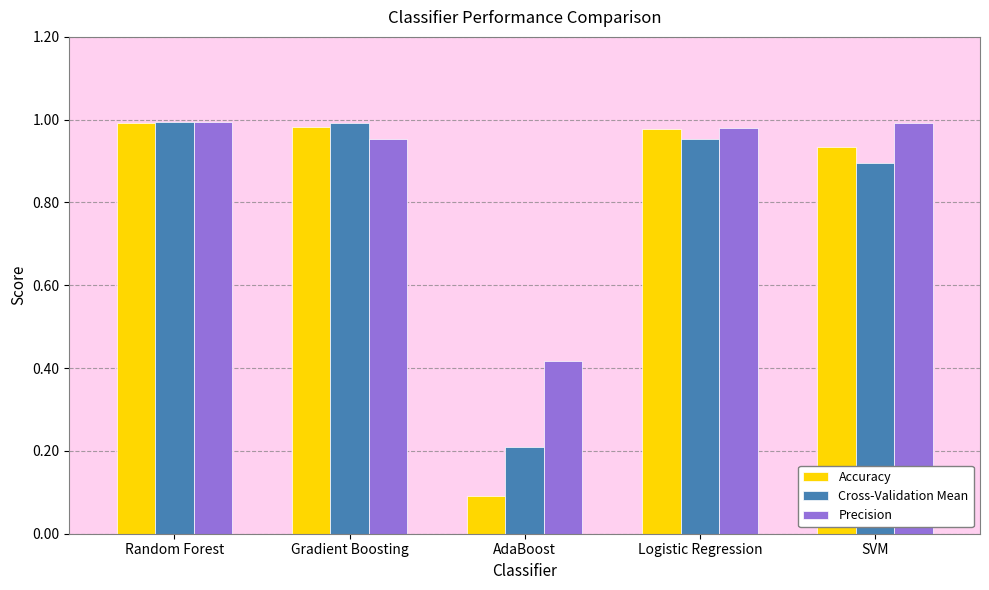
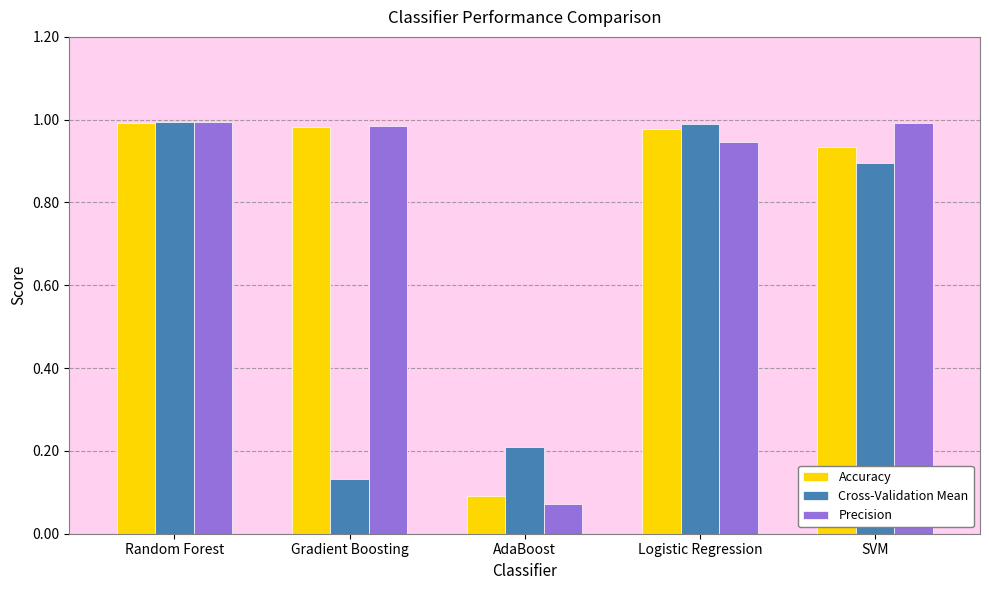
  {
    "Accuracy": {
      "Random Forest": 0.99,
      "Gradient Boosting": 0.98,
      "AdaBoost": 0.09,
      "Logistic Regression": 0.98,
      "SVM": 0.93
    },
    "Cross-Validation Mean": {
      "Random Forest": 0.99,
-     "Gradient Boosting": 0.99,
+     "Gradient Boosting": 0.13,
      "AdaBoost": 0.21,
-     "Logistic Regression": 0.95,
+     "Logistic Regression": 0.99,
      "SVM": 0.89
    },
    "Precision": {
      "Random Forest": 0.99,
-     "Gradient Boosting": 0.95,
-     "AdaBoost": 0.42,
-     "Logistic Regression": 0.98,
+     "Gradient Boosting": 0.98,
+     "AdaBoost": 0.07,
+     "Logistic Regression": 0.95,
      "SVM": 0.99
    }
  }
